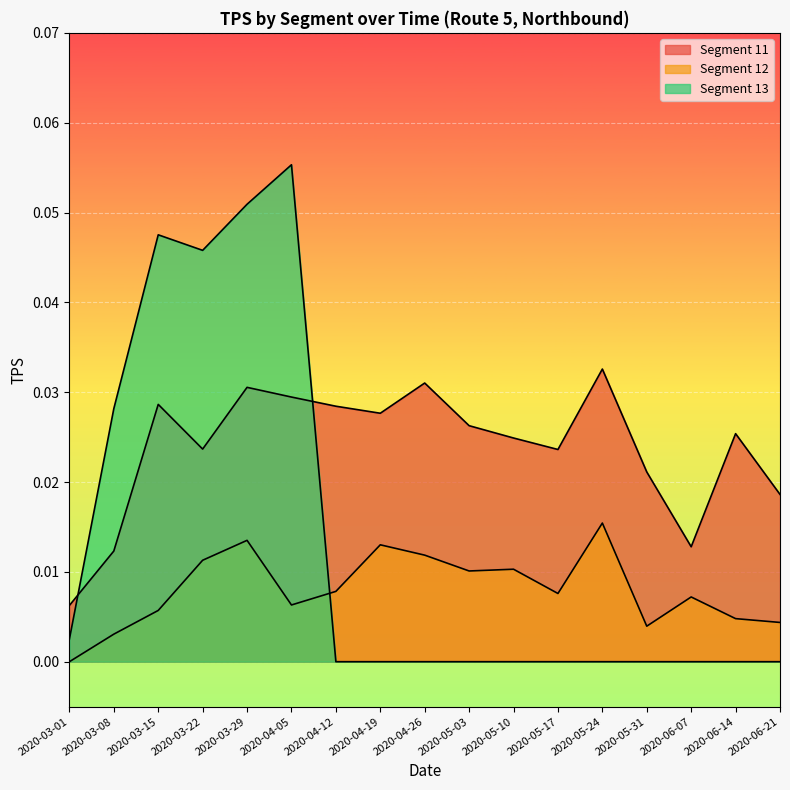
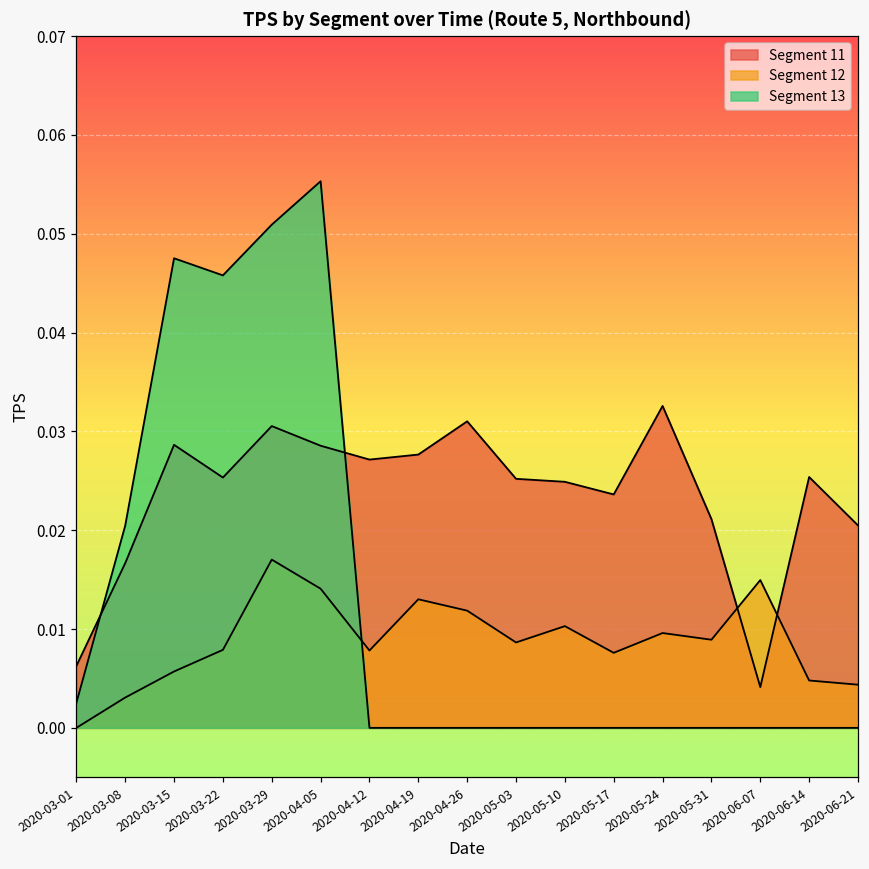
  {
    "Segment 11": {
      "2020-03-01": 0.006,
-     "2020-03-08": 0.012,
+     "2020-03-08": 0.017,
      "2020-03-15": 0.029,
-     "2020-03-22": 0.024,
+     "2020-03-22": 0.025,
      "2020-03-29": 0.031,
-     "2020-04-05": 0.0295,
-     "2020-04-12": 0.028,
+     "2020-04-05": 0.0286,
+     "2020-04-12": 0.027,
      "2020-04-19": 0.028,
      "2020-04-26": 0.031,
-     "2020-05-03": 0.026,
+     "2020-05-03": 0.025,
      "2020-05-10": 0.025,
      "2020-05-17": 0.024,
      "2020-05-24": 0.033,
      "2020-05-31": 0.021,
-     "2020-06-07": 0.013,
+     "2020-06-07": 0.004,
      "2020-06-14": 0.025,
-     "2020-06-21": 0.019
+     "2020-06-21": 0.020
    },
    "Segment 12": {
      "2020-03-01": 0.000,
      "2020-03-08": 0.003,
      "2020-03-15": 0.006,
-     "2020-03-22": 0.011,
-     "2020-03-29": 0.014,
-     "2020-04-05": 0.006,
+     "2020-03-22": 0.008,
+     "2020-03-29": 0.017,
+     "2020-04-05": 0.014,
      "2020-04-12": 0.008,
      "2020-04-19": 0.013,
      "2020-04-26": 0.012,
-     "2020-05-03": 0.010,
+     "2020-05-03": 0.009,
      "2020-05-10": 0.010,
      "2020-05-17": 0.008,
-     "2020-05-24": 0.015,
-     "2020-05-31": 0.004,
-     "2020-06-07": 0.007,
+     "2020-05-24": 0.010,
+     "2020-05-31": 0.009,
+     "2020-06-07": 0.015,
      "2020-06-14": 0.005,
      "2020-06-21": 0.004
    },
    "Segment 13": {
      "2020-03-01": 0.003,
-     "2020-03-08": 0.028,
+     "2020-03-08": 0.020,
      "2020-03-15": 0.048,
      "2020-03-22": 0.046,
      "2020-03-29": 0.051,
      "2020-04-05": 0.055,
      "2020-04-12": 0.000,
      "2020-04-19": 0.000,
      "2020-04-26": 0.000,
      "2020-05-03": 0.000,
      "2020-05-10": 0.000,
      "2020-05-17": 0.000,
      "2020-05-24": 0.000,
      "2020-05-31": 0.000,
      "2020-06-07": 0.000,
      "2020-06-14": 0.000,
      "2020-06-21": 0.000
    }
  }
